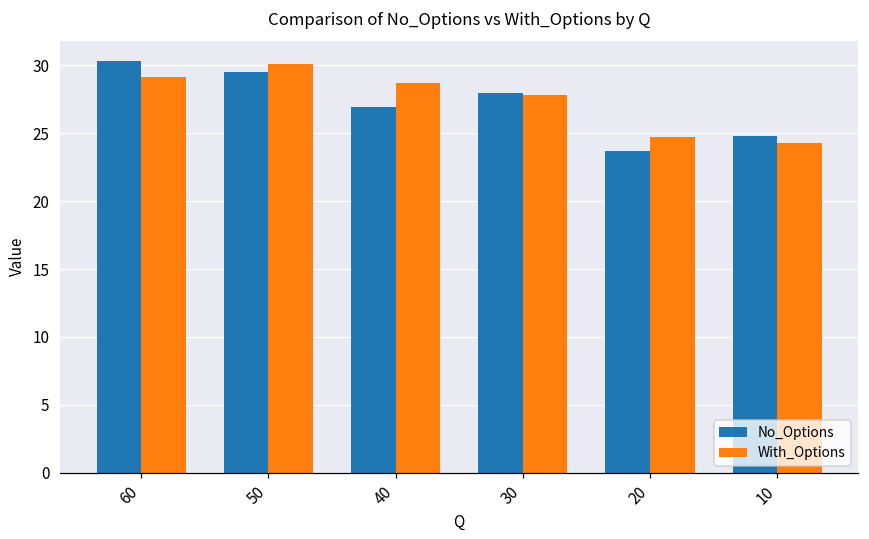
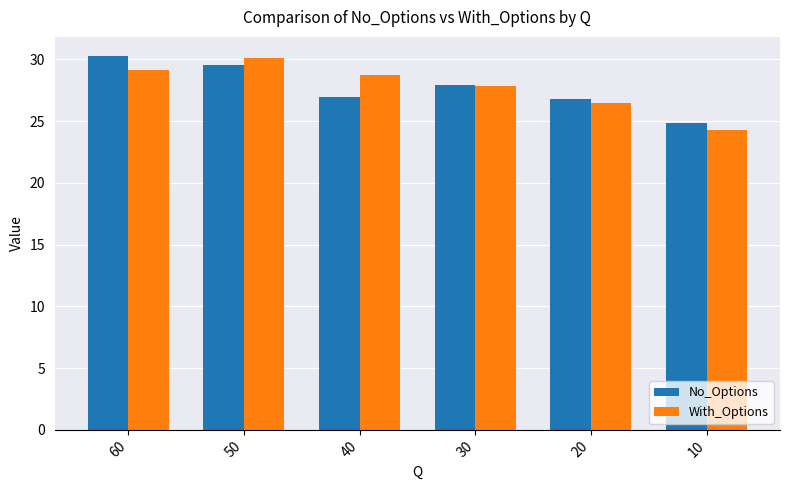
  {
    "No_Options": {
      "60": 30.3,
      "50": 29.5,
      "40": 26.9,
      "30": 27.9,
-     "20": 23.7,
+     "20": 26.8,
      "10": 24.8
    },
    "With_Options": {
      "60": 29.2,
      "50": 30.1,
      "40": 28.7,
      "30": 27.8,
-     "20": 24.7,
+     "20": 26.5,
      "10": 24.2
    }
  }
